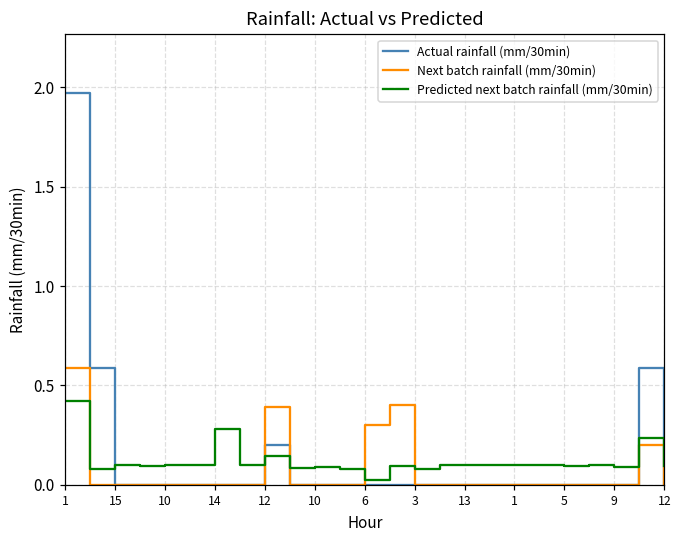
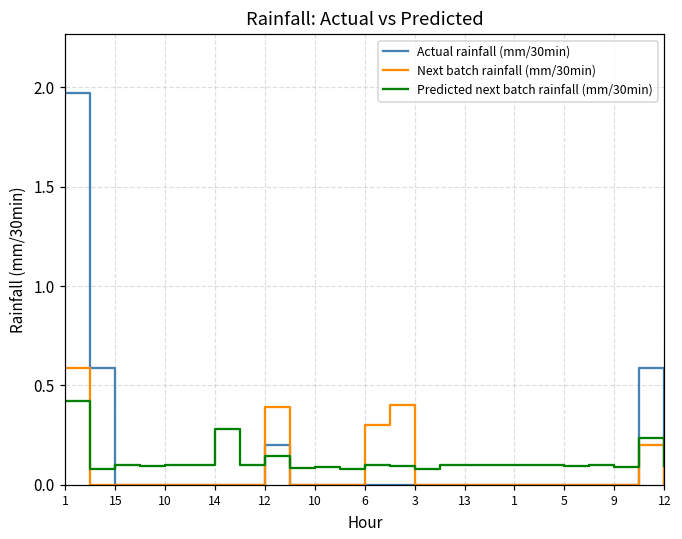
  {
    "Actual rainfall (mm/30min)": {
      "6": 0.00
    },
    "Next batch rainfall (mm/30min)": {
      "6": 0.30
    },
    "Predicted next batch rainfall (mm/30min)": {
      "14": 0.28,
-     "6": 0.03
+     "6": 0.10
    }
  }
